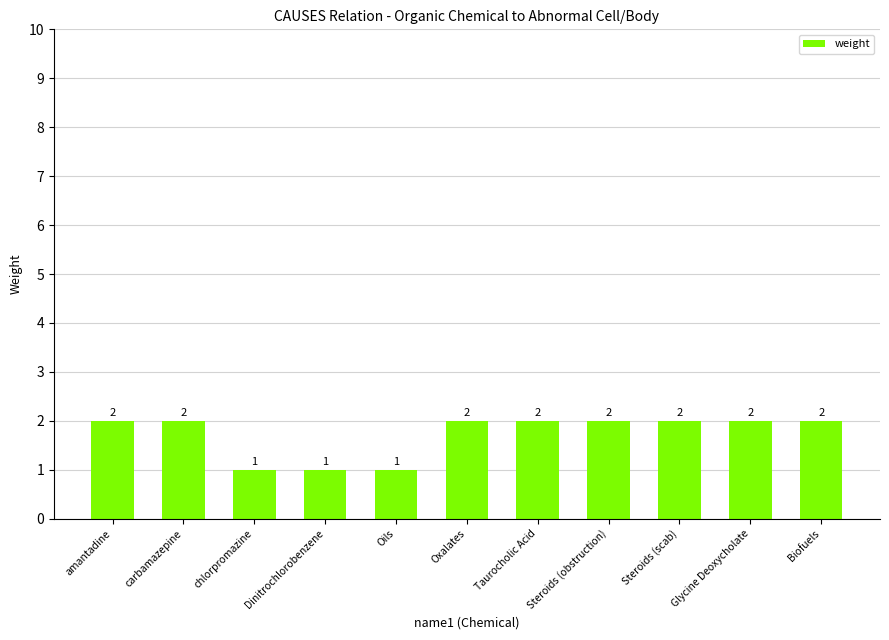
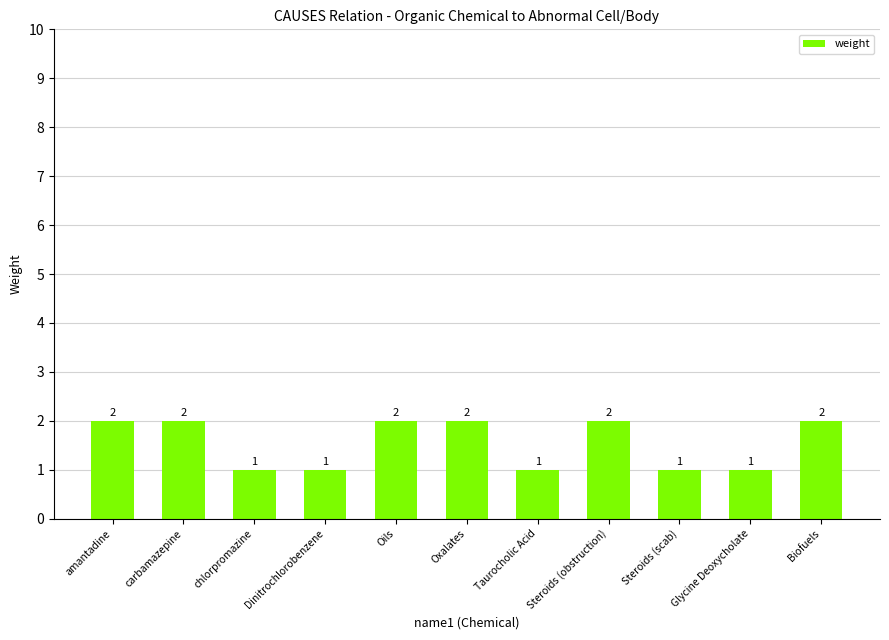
  {
    "amantadine": 2,
    "carbamazepine": 2,
    "chlorpromazine": 1,
    "Dinitrochlorobenzene": 1,
-   "Oils": 1,
+   "Oils": 2,
    "Oxalates": 2,
-   "Taurocholic Acid": 2,
+   "Taurocholic Acid": 1,
    "Steroids (obstruction)": 2,
-   "Steroids (scab)": 2,
-   "Glycine Deoxycholate": 2,
+   "Steroids (scab)": 1,
+   "Glycine Deoxycholate": 1,
    "Biofuels": 2
  }
